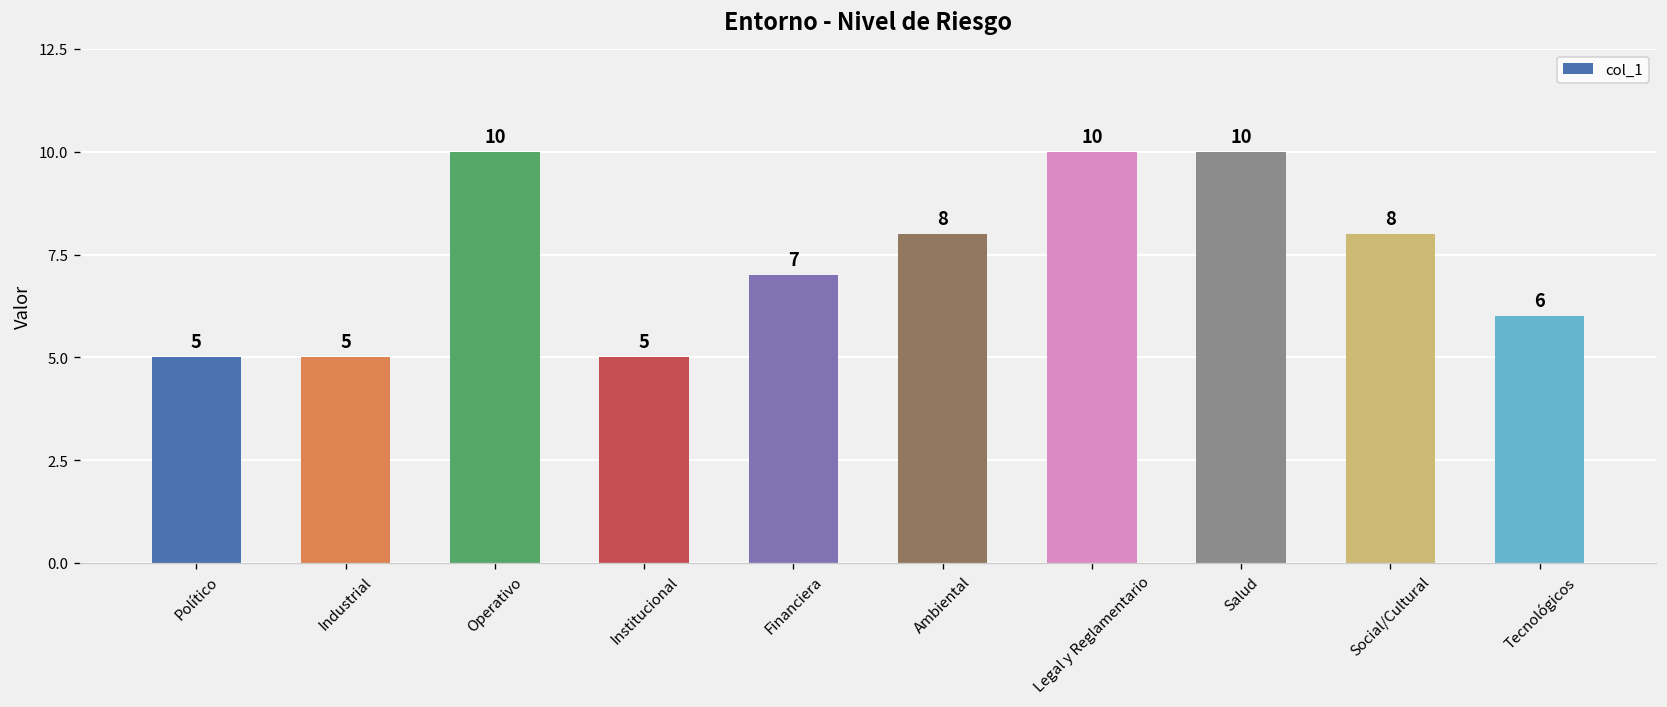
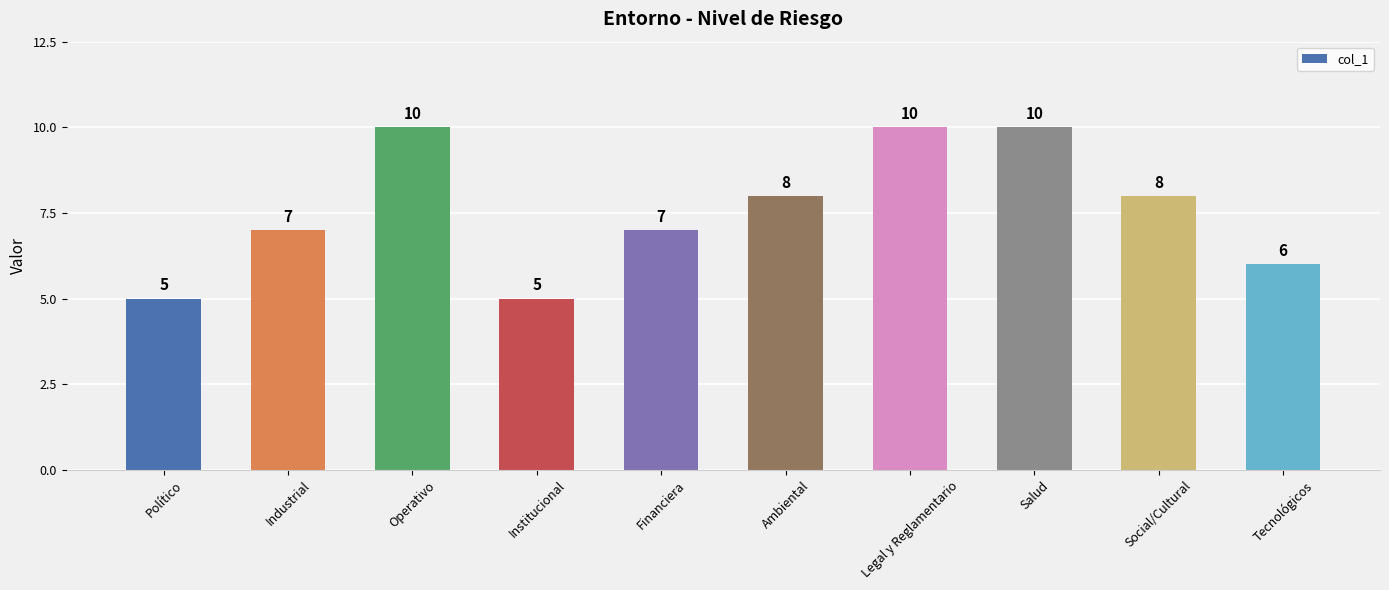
  {
    "Político": 5,
-   "Industrial": 5,
+   "Industrial": 7,
    "Operativo": 10,
    "Institucional": 5,
    "Financiera": 7,
    "Ambiental": 8,
    "Legal y Reglamentario": 10,
    "Salud": 10,
    "Social/Cultural": 8,
    "Tecnológicos": 6
  }
